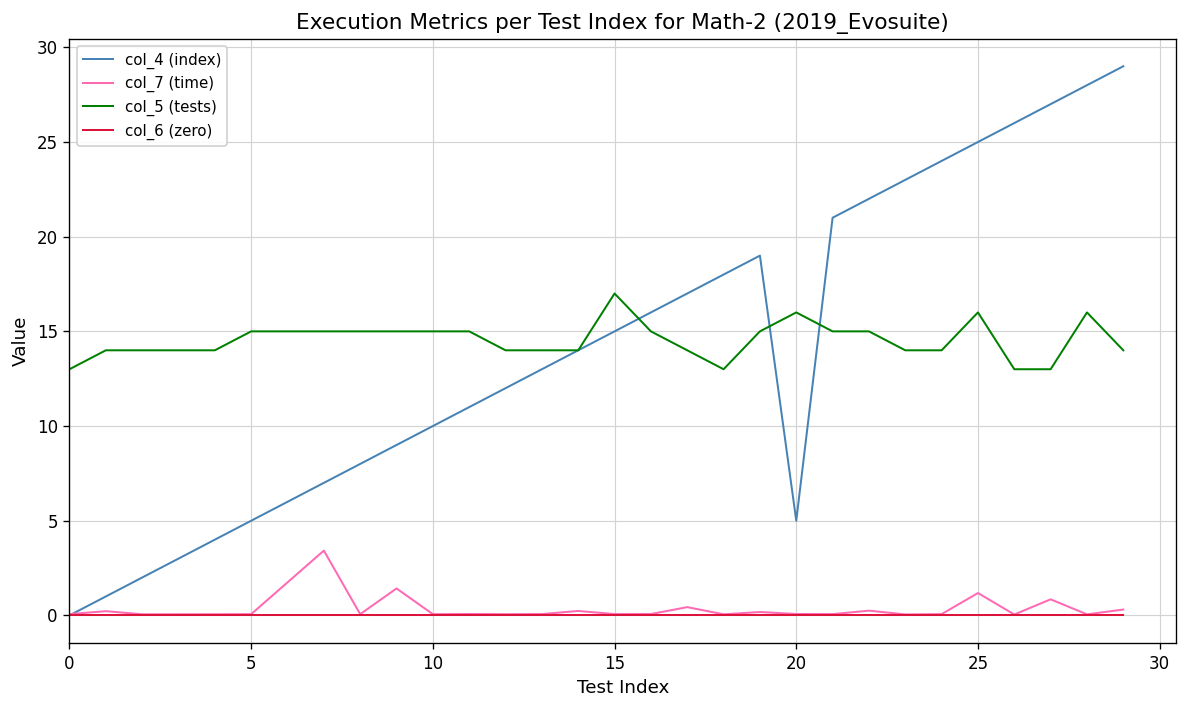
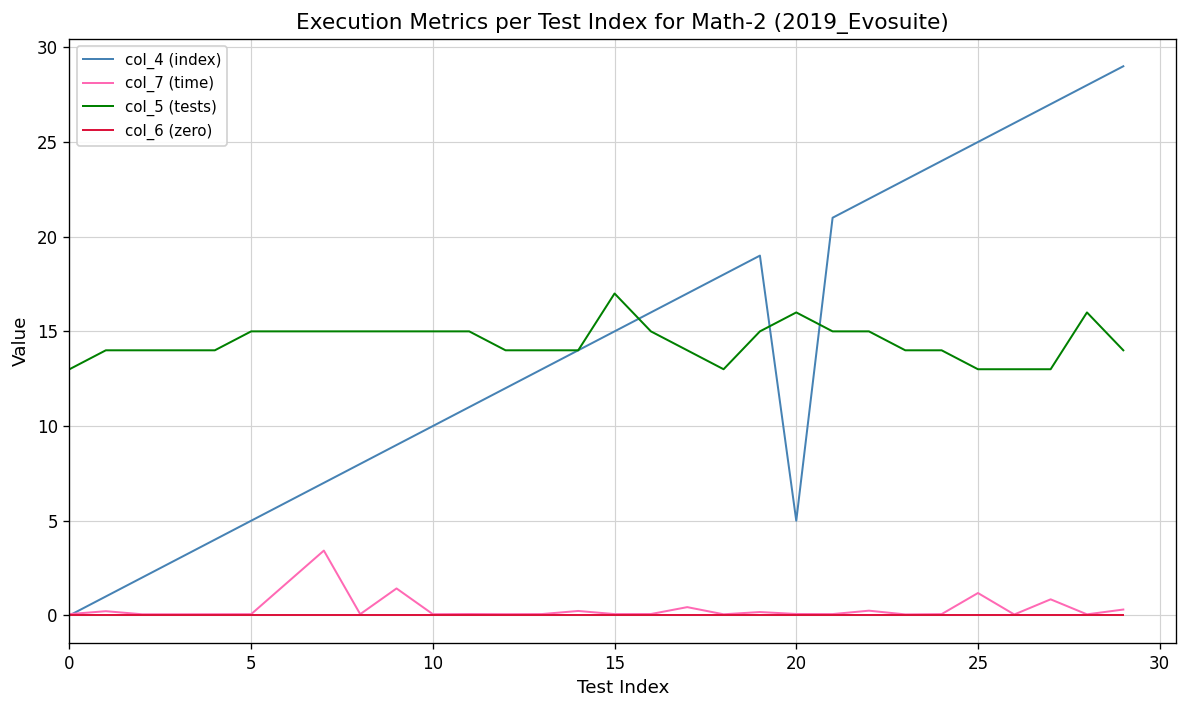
  {
    "col_4 (index)": {
      "5": 5,
      "10": 10,
      "15": 15,
      "20": 5,
      "25": 25
    },
    "col_7 (time)": {
      "25": 1.2
    },
    "col_5 (tests)": {
      "0": 13,
      "5": 15,
      "10": 15,
      "15": 17,
      "20": 16,
-     "25": 16
+     "25": 13
    },
    "col_6 (zero)": {
      "25": 0
    }
  }
